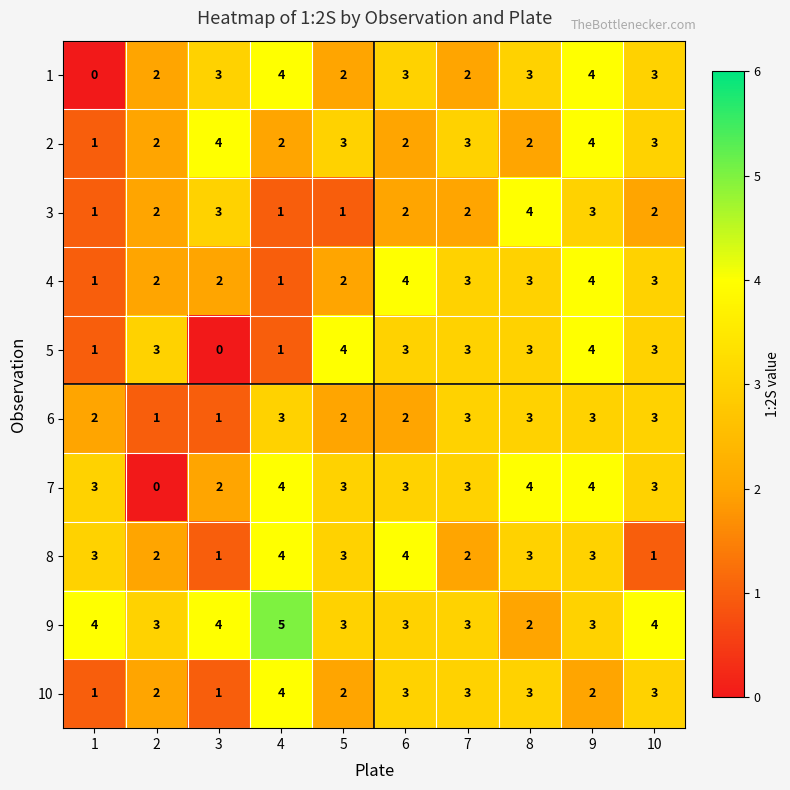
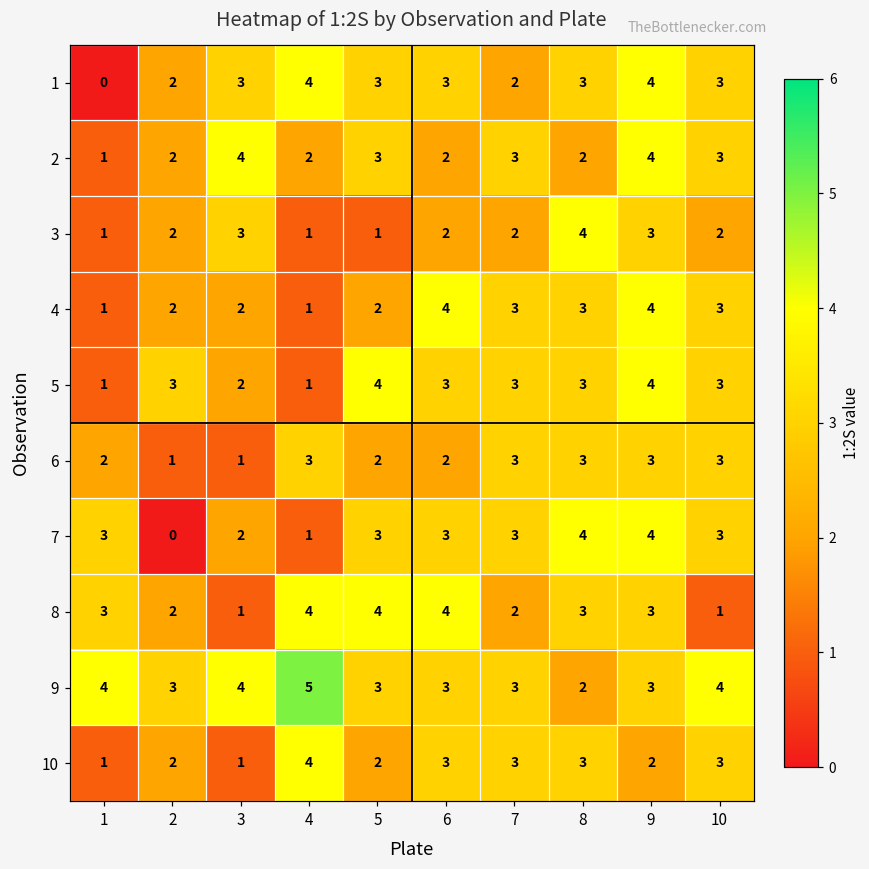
  {
    "1": {
      "1": 0,
      "2": 2,
      "3": 3,
      "4": 4,
-     "5": 2,
+     "5": 3,
      "6": 3,
      "7": 2,
      "8": 3,
      "9": 4,
      "10": 3
    },
    "2": {
      "1": 1,
      "2": 2,
      "3": 4,
      "4": 2,
      "5": 3,
      "6": 2,
      "7": 3,
      "8": 2,
      "9": 4,
      "10": 3
    },
    "3": {
      "1": 1,
      "2": 2,
      "3": 3,
      "4": 1,
      "5": 1,
      "6": 2,
      "7": 2,
      "8": 4,
      "9": 3,
      "10": 2
    },
    "4": {
      "1": 1,
      "2": 2,
      "3": 2,
      "4": 1,
      "5": 2,
      "6": 4,
      "7": 3,
      "8": 3,
      "9": 4,
      "10": 3
    },
    "5": {
      "1": 1,
      "2": 3,
-     "3": 0,
+     "3": 2,
      "4": 1,
      "5": 4,
      "6": 3,
      "7": 3,
      "8": 3,
      "9": 4,
      "10": 3
    },
    "6": {
      "1": 2,
      "2": 1,
      "3": 1,
      "4": 3,
      "5": 2,
      "6": 2,
      "7": 3,
      "8": 3,
      "9": 3,
      "10": 3
    },
    "7": {
      "1": 3,
      "2": 0,
      "3": 2,
-     "4": 4,
+     "4": 1,
      "5": 3,
      "6": 3,
      "7": 3,
      "8": 4,
      "9": 4,
      "10": 3
    },
    "8": {
      "1": 3,
      "2": 2,
      "3": 1,
      "4": 4,
-     "5": 3,
+     "5": 4,
      "6": 4,
      "7": 2,
      "8": 3,
      "9": 3,
      "10": 1
    },
    "9": {
      "1": 4,
      "2": 3,
      "3": 4,
      "4": 5,
      "5": 3,
      "6": 3,
      "7": 3,
      "8": 2,
      "9": 3,
      "10": 4
    },
    "10": {
      "1": 1,
      "2": 2,
      "3": 1,
      "4": 4,
      "5": 2,
      "6": 3,
      "7": 3,
      "8": 3,
      "9": 2,
      "10": 3
    }
  }
